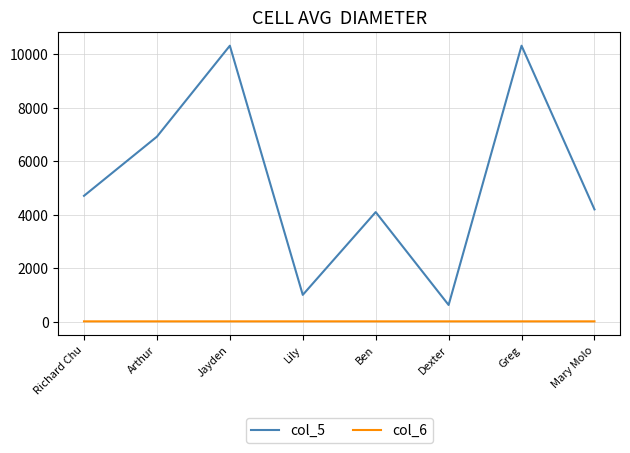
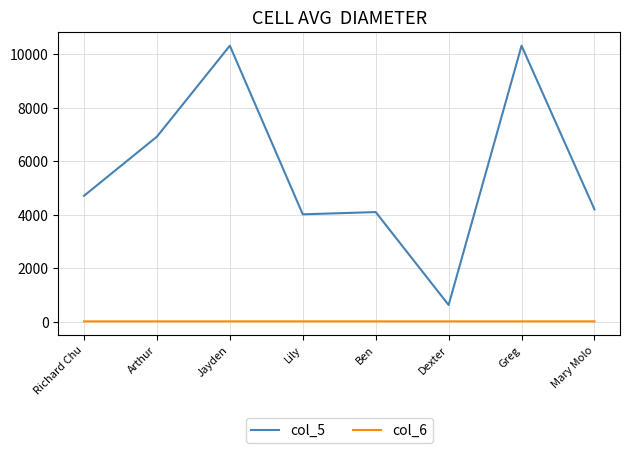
  {
    "col_5": {
      "Richard Chu": 4700,
      "Arthur": 6900,
      "Jayden": 10300,
-     "Lily": 1000,
+     "Lily": 4000,
      "Ben": 4100,
      "Dexter": 600,
      "Greg": 10300,
      "Mary Molo": 4200
    },
    "col_6": {
      "Richard Chu": 0,
      "Arthur": 0,
      "Jayden": 0,
      "Lily": 0,
      "Ben": 0,
      "Dexter": 0,
      "Greg": 0,
      "Mary Molo": 0
    }
  }
